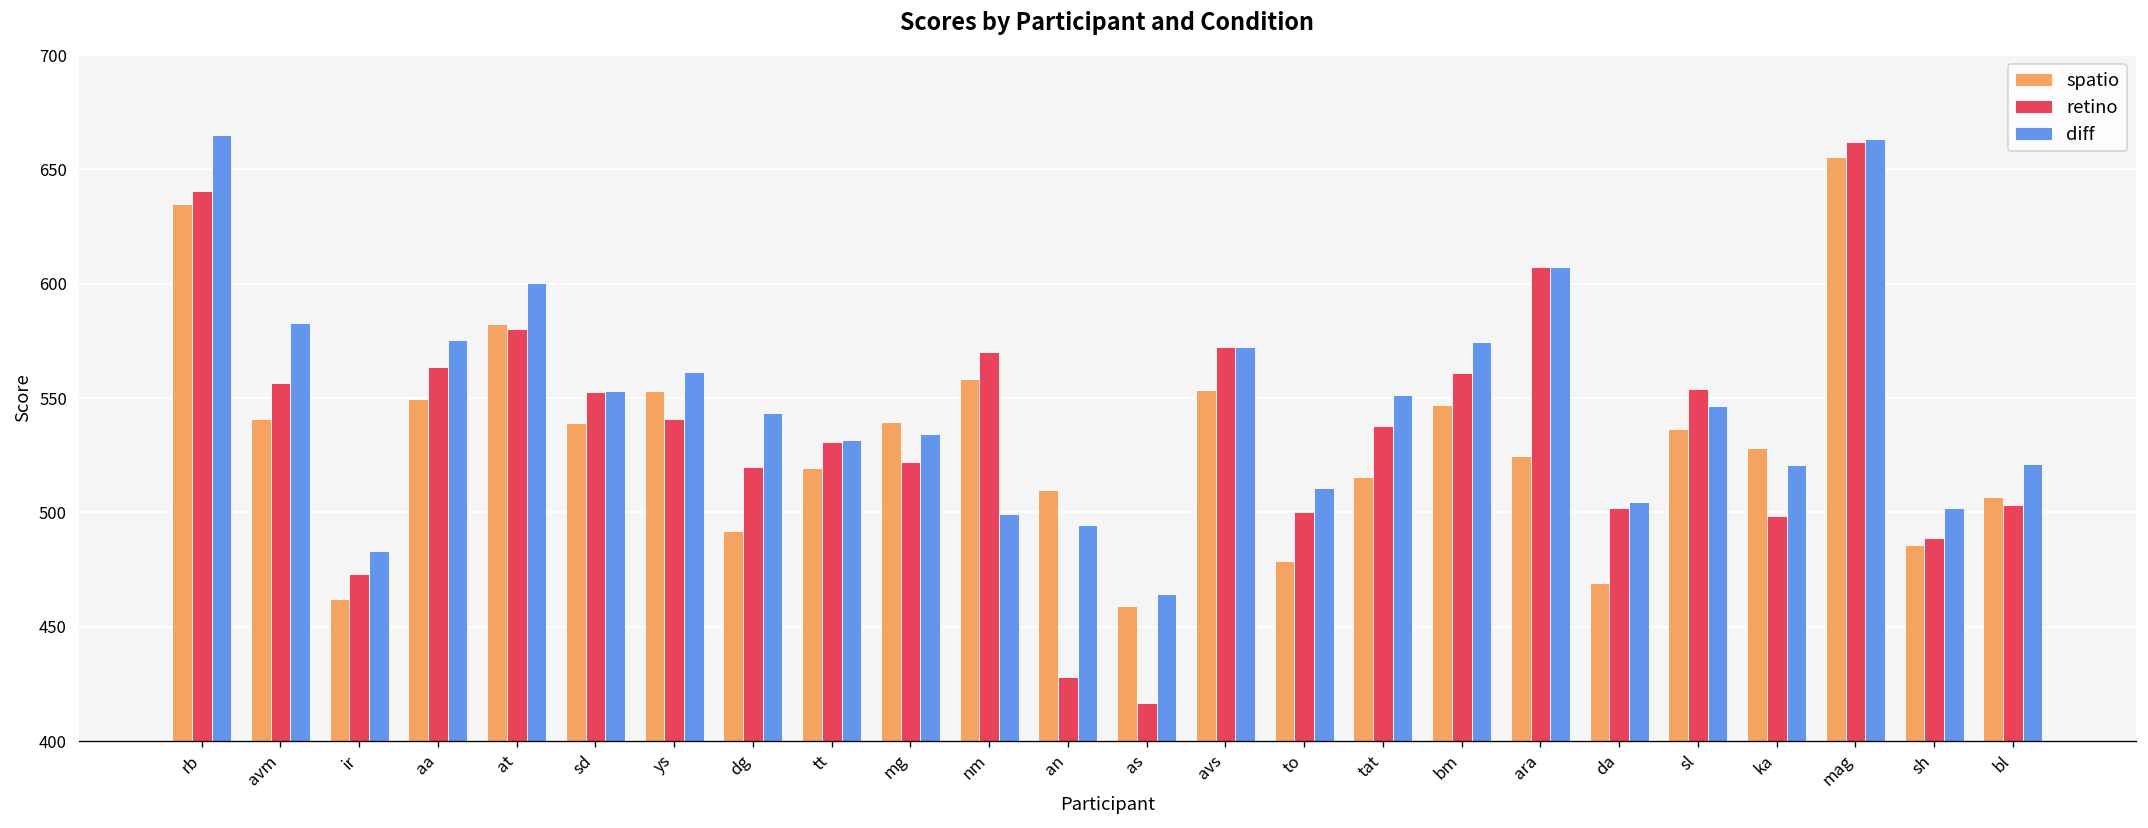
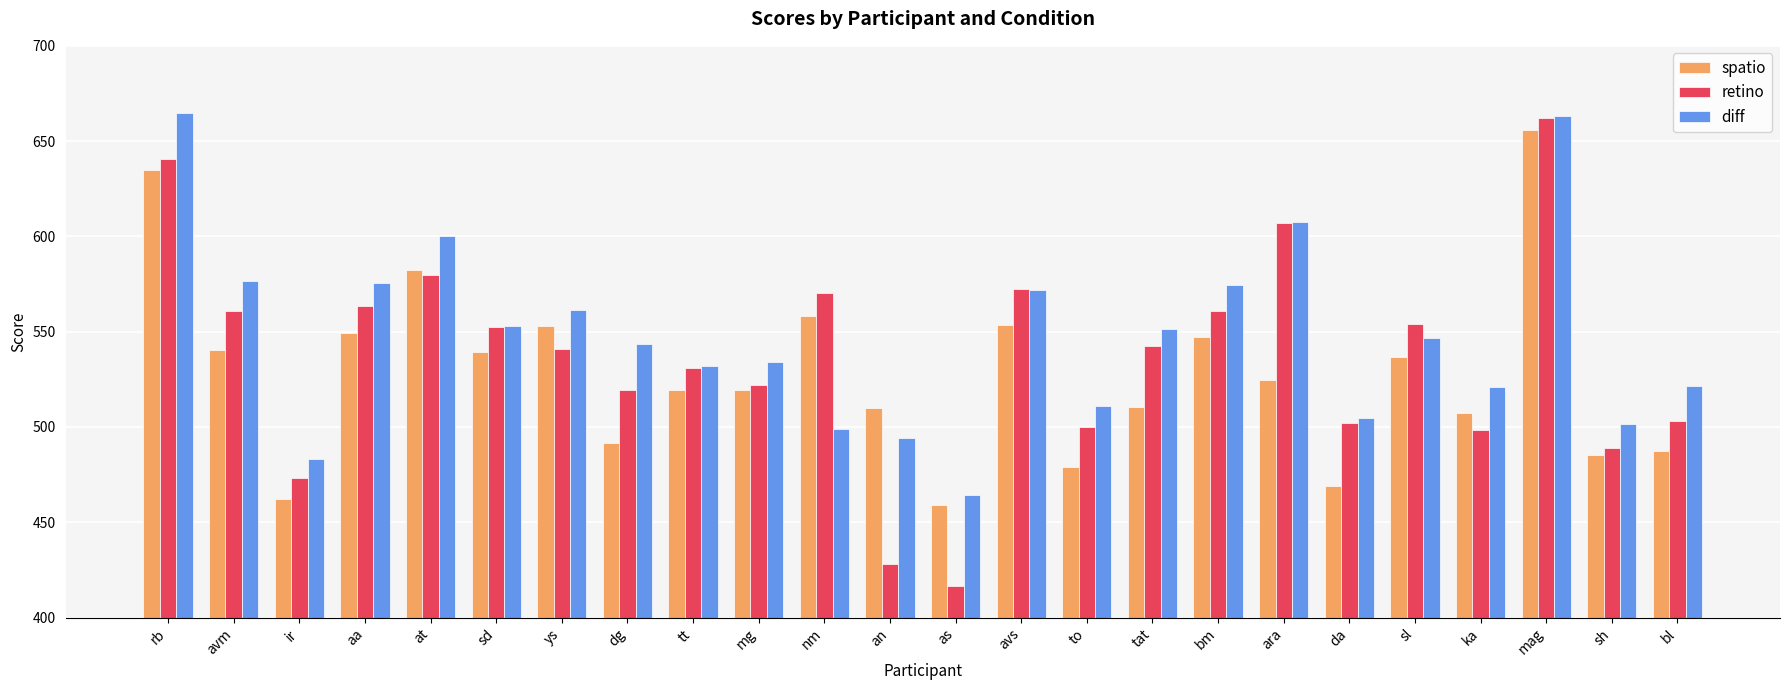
  {
    "spatio": {
      "rb": 635,
      "avm": 541,
      "ir": 462,
      "aa": 550,
      "at": 582,
      "sd": 539,
      "ys": 553,
      "dg": 492,
      "tt": 519,
-     "mg": 540,
+     "mg": 520,
      "nm": 558,
      "an": 510,
      "as": 459,
      "avs": 553,
      "to": 479,
-     "tat": 515,
+     "tat": 510,
      "bm": 547,
      "ara": 524,
      "da": 469,
      "sl": 537,
-     "ka": 528,
+     "ka": 507,
      "mag": 656,
      "sh": 486,
-     "bl": 507
+     "bl": 487
    },
    "retino": {
      "rb": 641,
-     "avm": 556,
+     "avm": 561,
      "ir": 473,
      "aa": 563,
      "at": 580,
      "sd": 552,
      "ys": 541,
      "dg": 520,
      "tt": 531,
      "mg": 522,
      "nm": 570,
      "an": 428,
      "as": 417,
      "avs": 572,
      "to": 500,
-     "tat": 538,
+     "tat": 543,
      "bm": 561,
      "ara": 607,
      "da": 502,
      "sl": 554,
      "ka": 498,
      "mag": 662,
      "sh": 489,
      "bl": 503
    },
    "diff": {
      "rb": 665,
-     "avm": 583,
+     "avm": 577,
      "ir": 483,
      "aa": 576,
      "at": 600,
      "sd": 553,
      "ys": 562,
      "dg": 543,
      "tt": 532,
      "mg": 534,
      "nm": 499,
      "an": 494,
      "as": 464,
      "avs": 572,
      "to": 511,
      "tat": 551,
      "bm": 575,
      "ara": 607,
      "da": 505,
      "sl": 546,
      "ka": 521,
      "mag": 663,
      "sh": 502,
      "bl": 521
    }
  }
